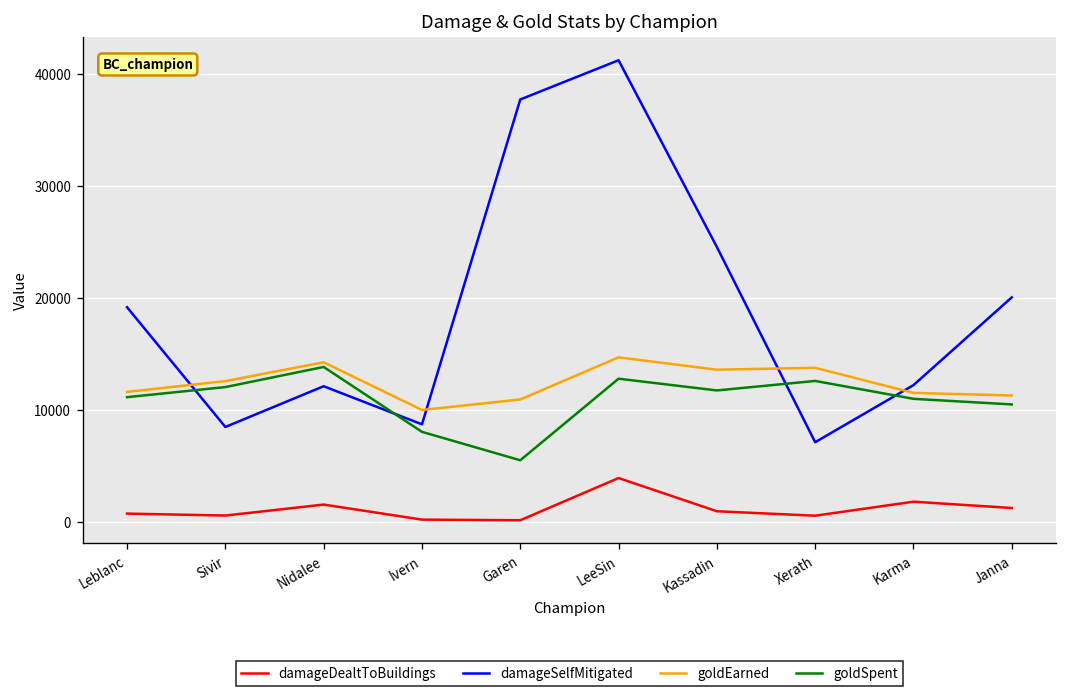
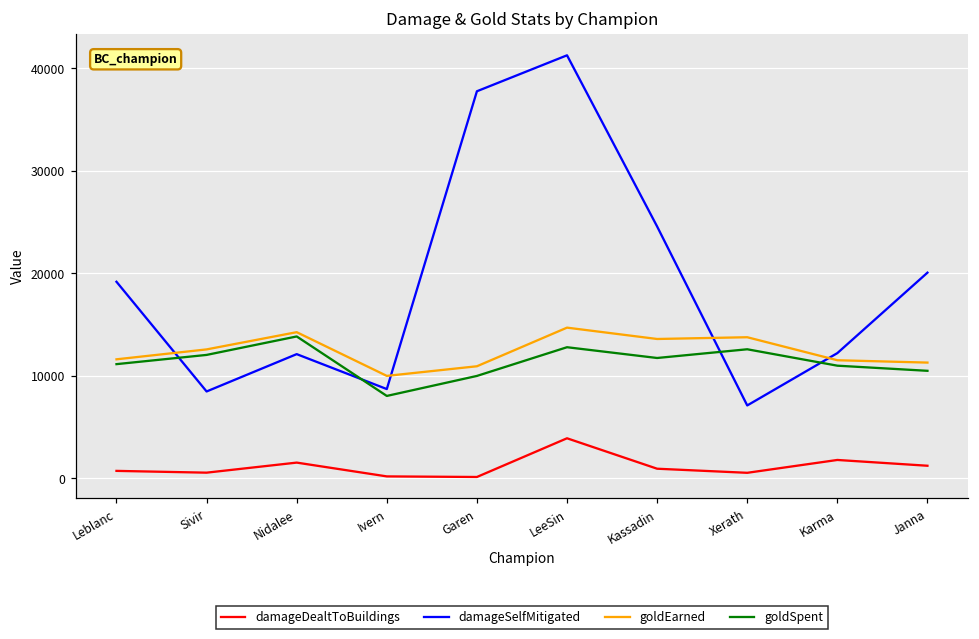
  {
    "damageDealtToBuildings": {
      "Leblanc": 1000,
      "Sivir": 1000,
      "Nidalee": 2000,
      "Ivern": 0,
      "Garen": 0,
      "LeeSin": 4000,
      "Kassadin": 1000,
      "Xerath": 1000,
      "Karma": 2000,
      "Janna": 1000
    },
    "damageSelfMitigated": {
      "Leblanc": 19000,
      "Sivir": 8000,
      "Nidalee": 12000,
      "Ivern": 9000,
      "Garen": 38000,
      "LeeSin": 41000,
      "Kassadin": 25000,
      "Xerath": 7000,
      "Karma": 12000,
      "Janna": 20000
    },
    "goldEarned": {
      "Leblanc": 12000,
      "Sivir": 13000,
      "Nidalee": 14000,
      "Ivern": 10000,
      "Garen": 11000,
      "LeeSin": 15000,
      "Kassadin": 14000,
      "Xerath": 14000,
      "Karma": 12000,
      "Janna": 11000
    },
    "goldSpent": {
      "Leblanc": 11000,
      "Sivir": 12000,
      "Nidalee": 14000,
      "Ivern": 8000,
-     "Garen": 6000,
+     "Garen": 10000,
      "LeeSin": 13000,
      "Kassadin": 12000,
      "Xerath": 13000,
      "Karma": 11000,
      "Janna": 11000
    }
  }
